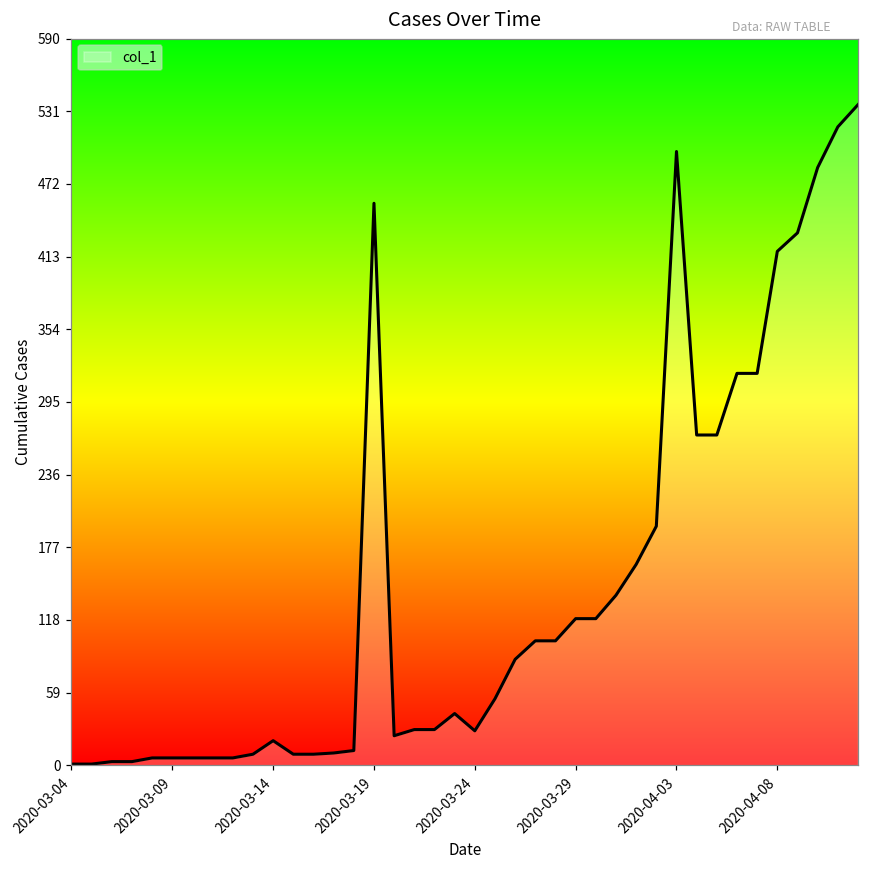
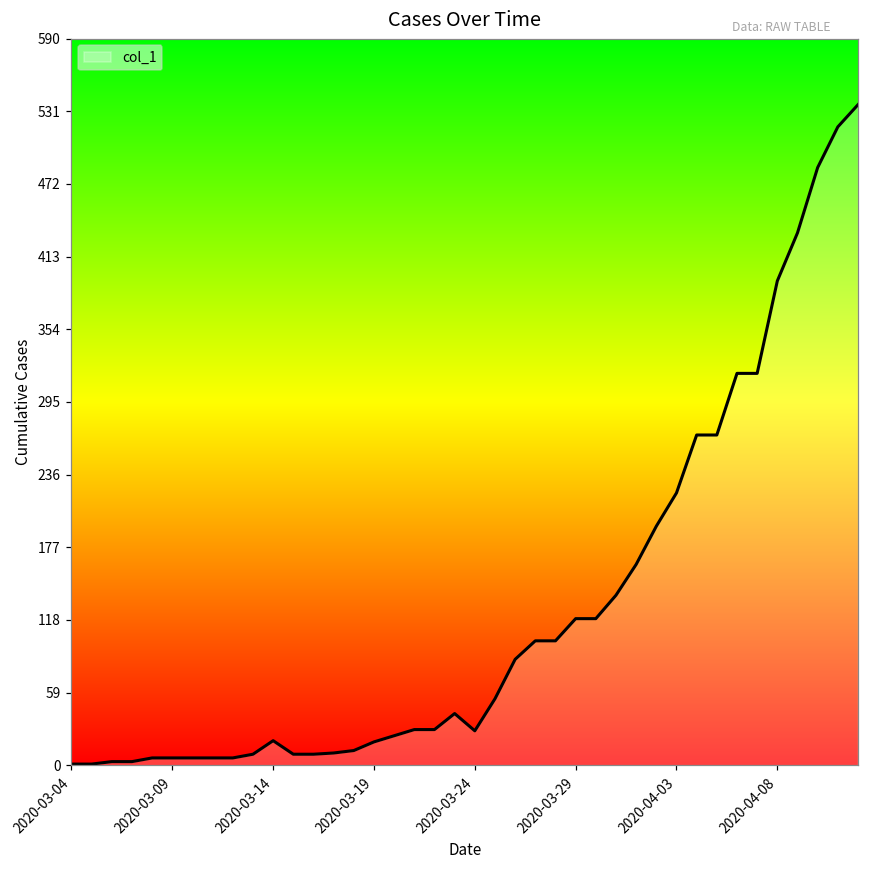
  {
    "2020-03-04": 1,
    "2020-03-09": 6,
    "2020-03-14": 20,
-   "2020-03-19": 456,
+   "2020-03-19": 19,
    "2020-03-24": 28,
    "2020-03-29": 119,
-   "2020-04-03": 498,
-   "2020-04-08": 417
+   "2020-04-03": 221,
+   "2020-04-08": 393
  }
